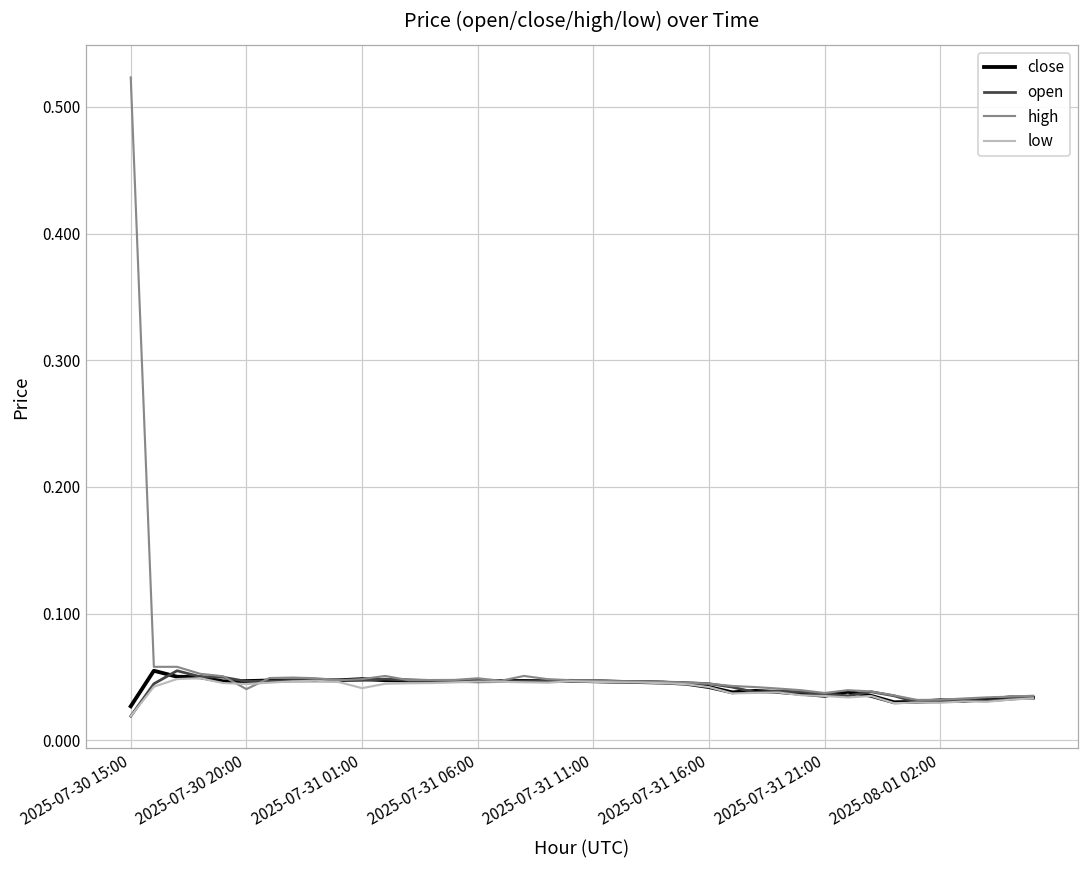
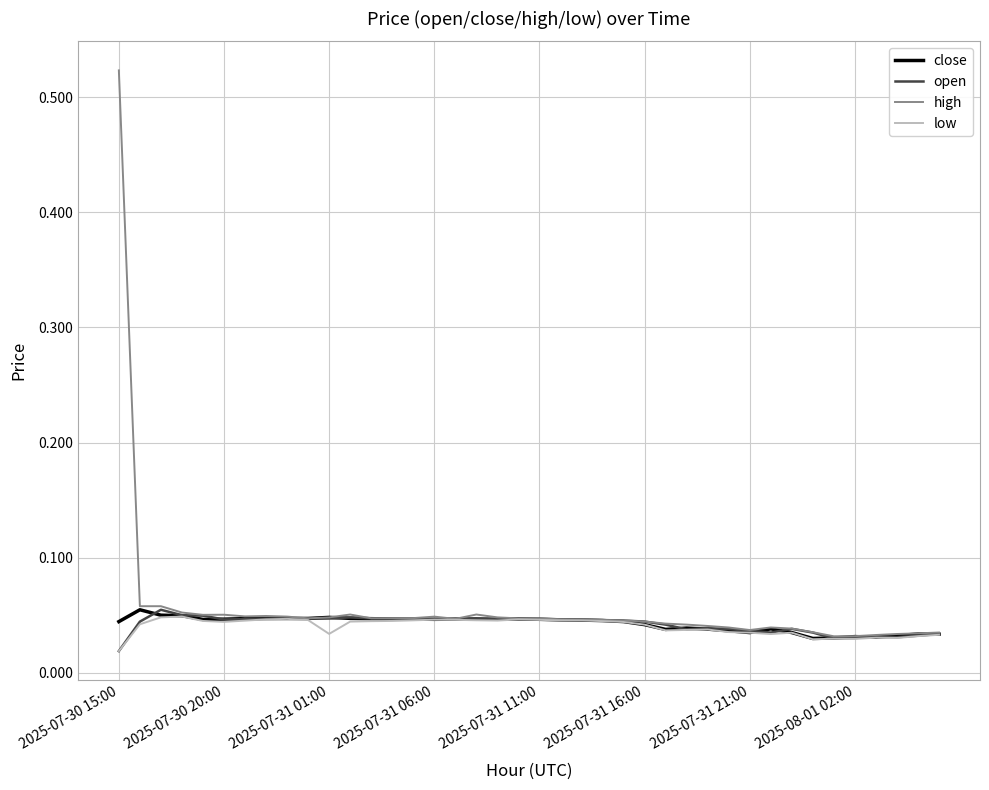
  {
    "close": {
-     "2025-07-30 15:00": 0.027
+     "2025-07-30 15:00": 0.045
    },
    "high": {
      "2025-07-30 15:00": 0.523,
-     "2025-07-30 20:00": 0.040
+     "2025-07-30 20:00": 0.051
    },
    "low": {
-     "2025-07-31 01:00": 0.041
+     "2025-07-31 01:00": 0.034
    }
  }
